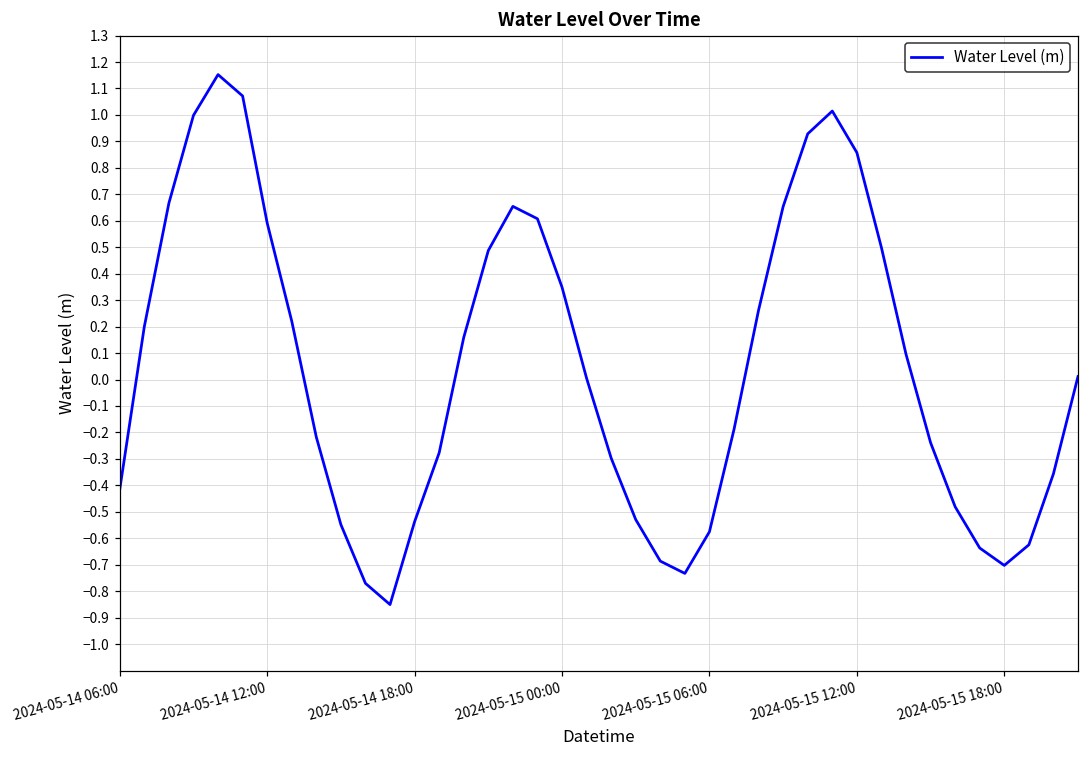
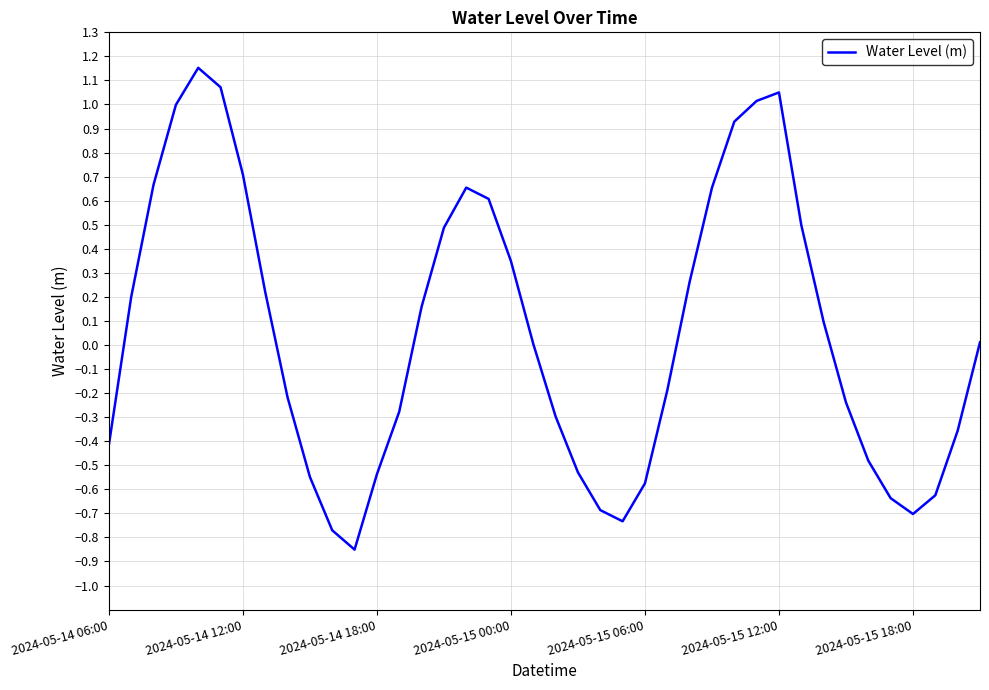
  {
    "2024-05-14 06:00": -0.42,
-   "2024-05-14 12:00": 0.59,
+   "2024-05-14 12:00": 0.71,
    "2024-05-14 18:00": -0.54,
    "2024-05-15 00:00": 0.35,
    "2024-05-15 06:00": -0.58,
-   "2024-05-15 12:00": 0.86,
+   "2024-05-15 12:00": 1.05,
    "2024-05-15 18:00": -0.70
  }
